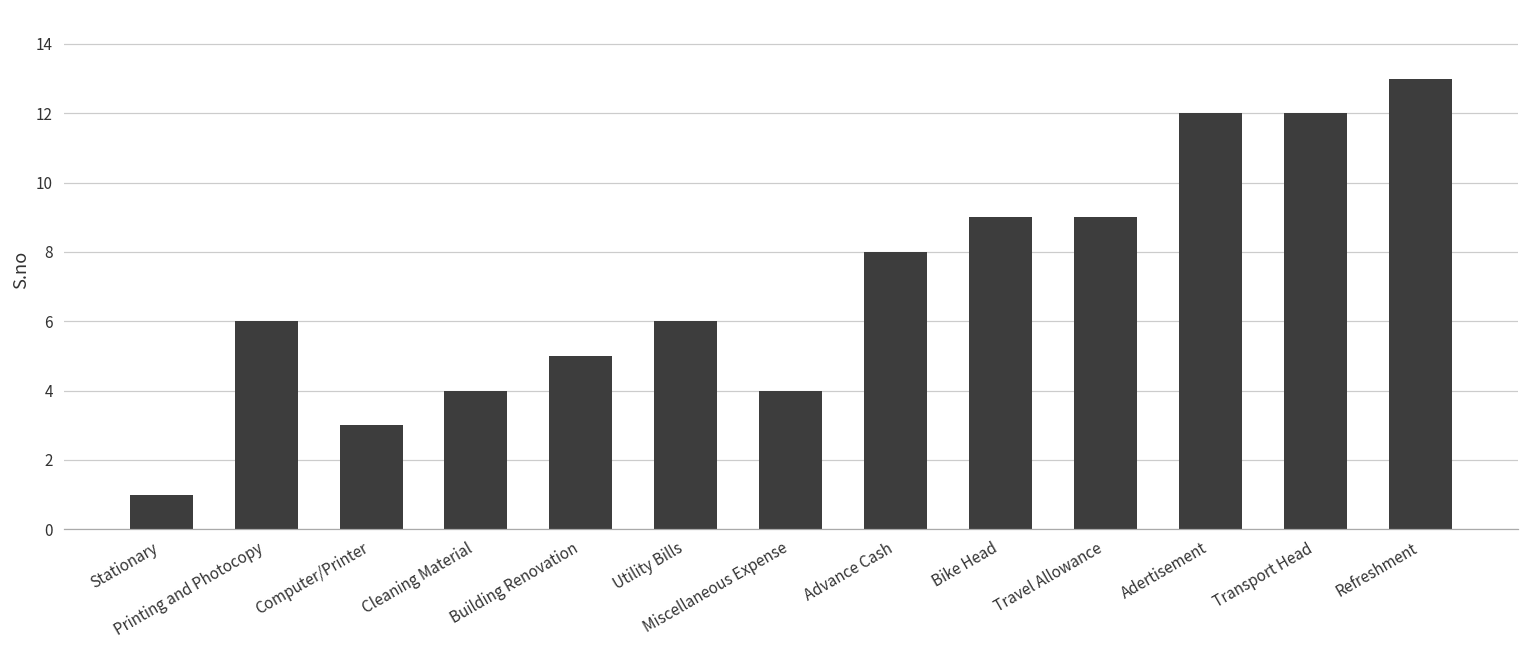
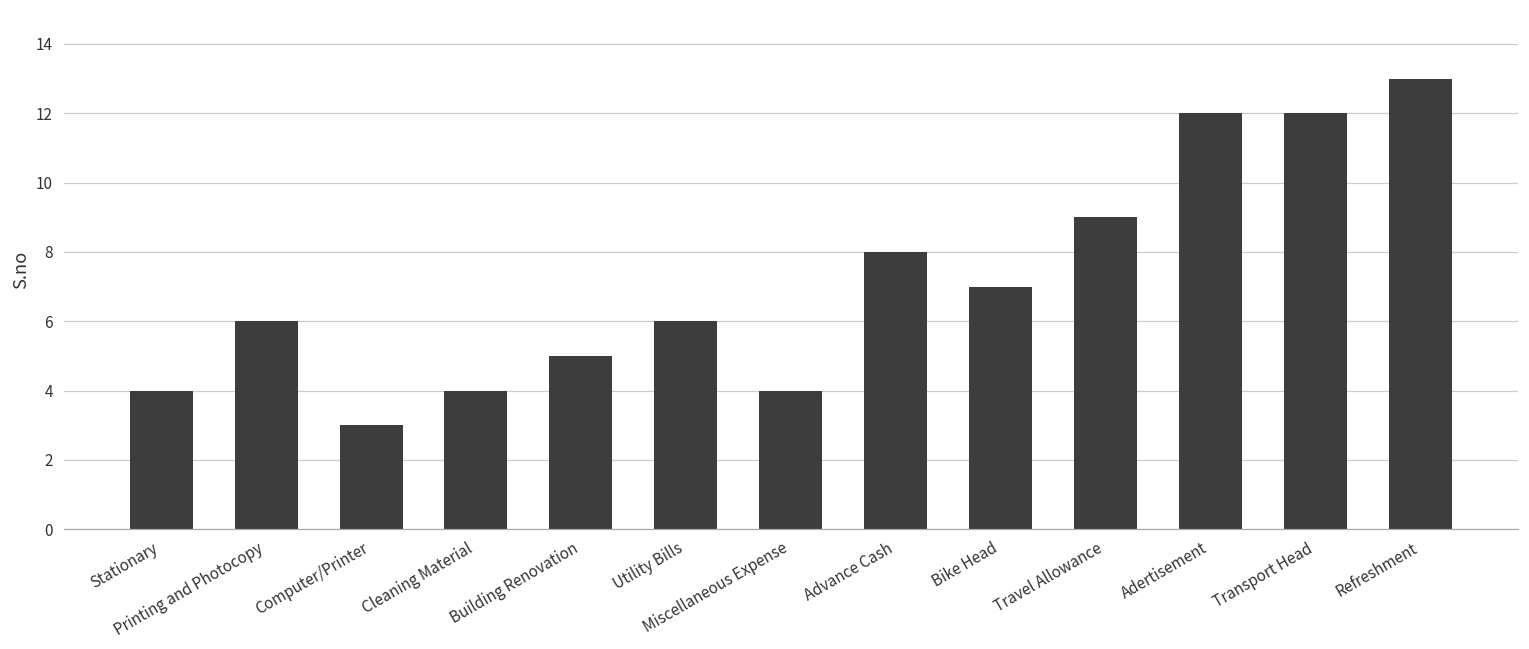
  {
-   "Stationary": 1,
+   "Stationary": 4,
    "Printing and Photocopy": 6,
    "Computer/Printer": 3,
    "Cleaning Material": 4,
    "Building Renovation": 5,
    "Utility Bills": 6,
    "Miscellaneous Expense": 4,
    "Advance Cash": 8,
-   "Bike Head": 9,
+   "Bike Head": 7,
    "Travel Allowance": 9,
    "Adertisement": 12,
    "Transport Head": 12,
    "Refreshment": 13
  }
